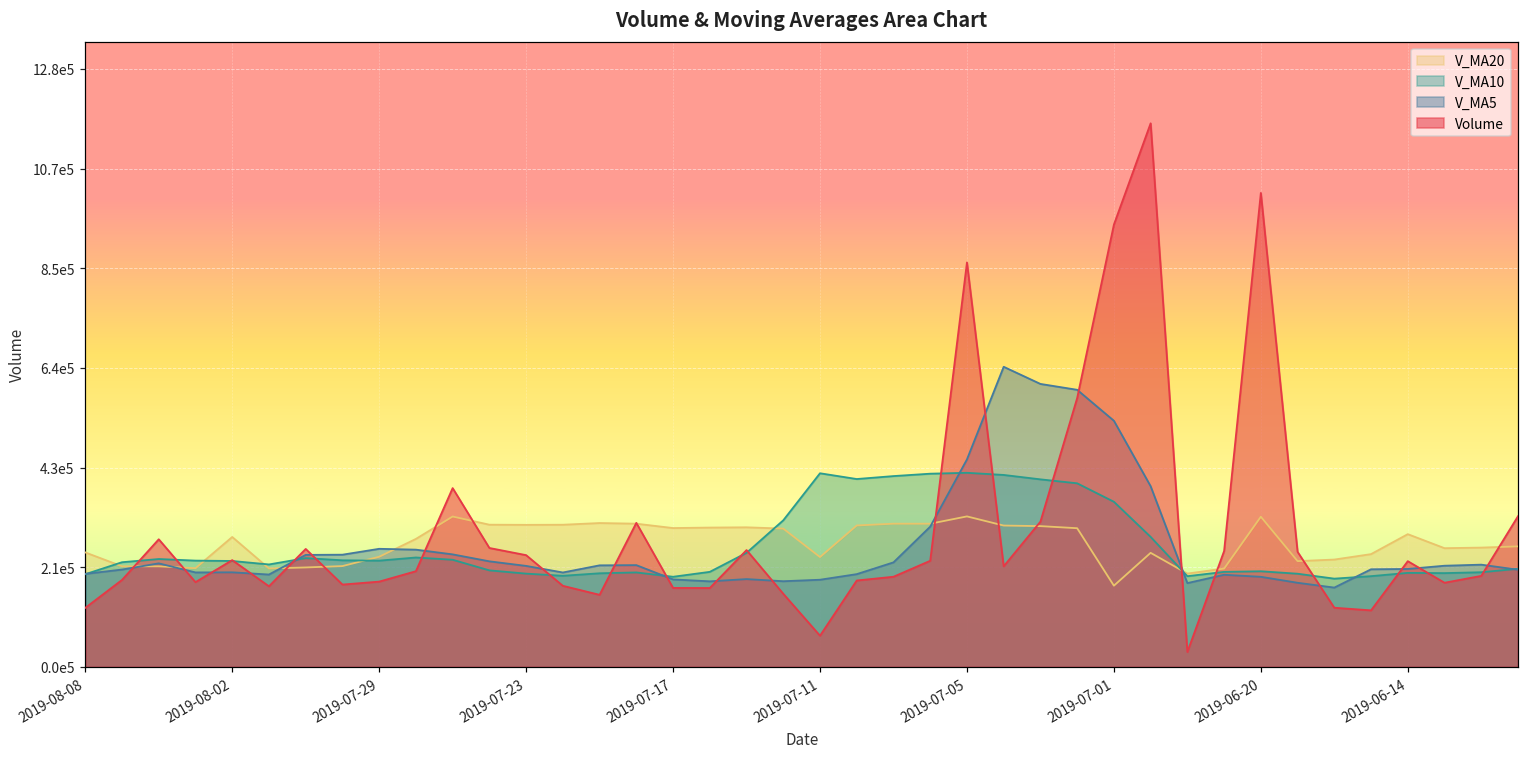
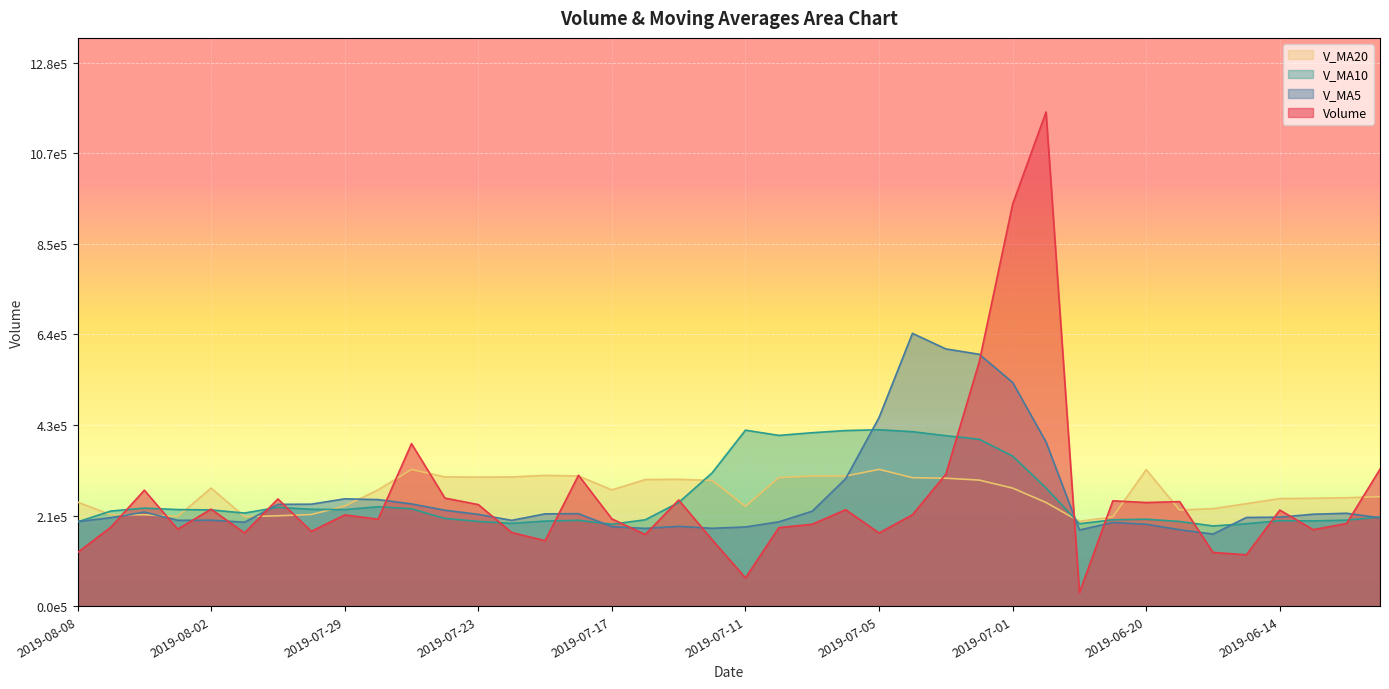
  {
    "V_MA20": {
      "2019-08-08": 240000,
      "2019-08-02": 280000,
      "2019-07-29": 240000,
      "2019-07-23": 300000,
-     "2019-07-17": 300000,
+     "2019-07-17": 270000,
      "2019-07-11": 230000,
      "2019-07-05": 320000,
-     "2019-07-01": 170000,
+     "2019-07-01": 280000,
      "2019-06-20": 320000,
-     "2019-06-14": 280000
+     "2019-06-14": 250000
    },
    "Volume": {
      "2019-08-08": 130000,
-     "2019-07-29": 180000,
+     "2019-07-29": 210000,
      "2019-07-23": 240000,
-     "2019-07-17": 170000,
+     "2019-07-17": 210000,
      "2019-07-11": 70000,
-     "2019-07-05": 860000,
+     "2019-07-05": 170000,
      "2019-07-01": 950000,
-     "2019-06-20": 1010000,
+     "2019-06-20": 240000,
      "2019-06-14": 230000
    }
  }
